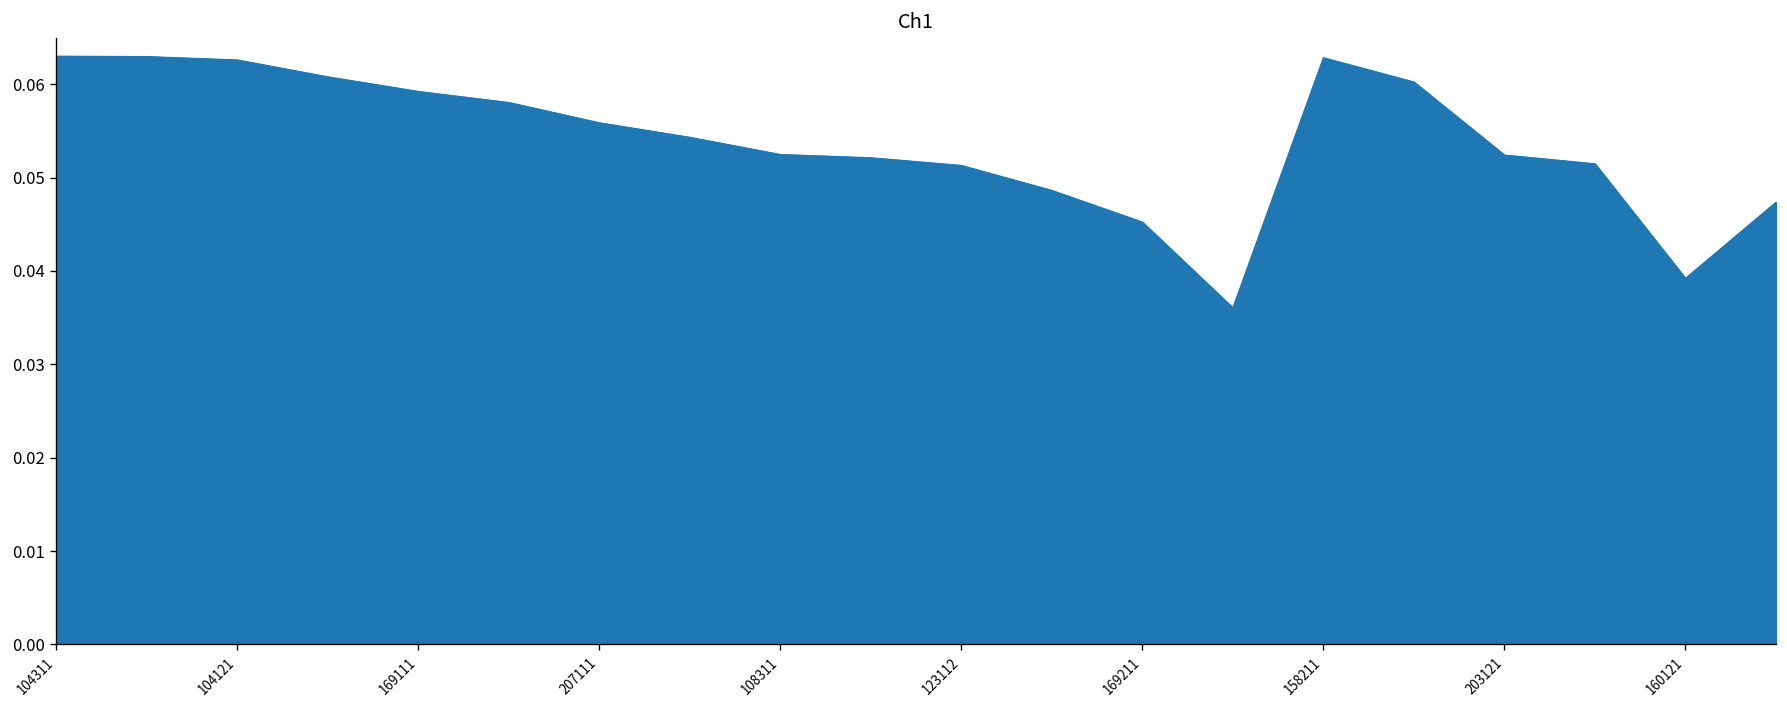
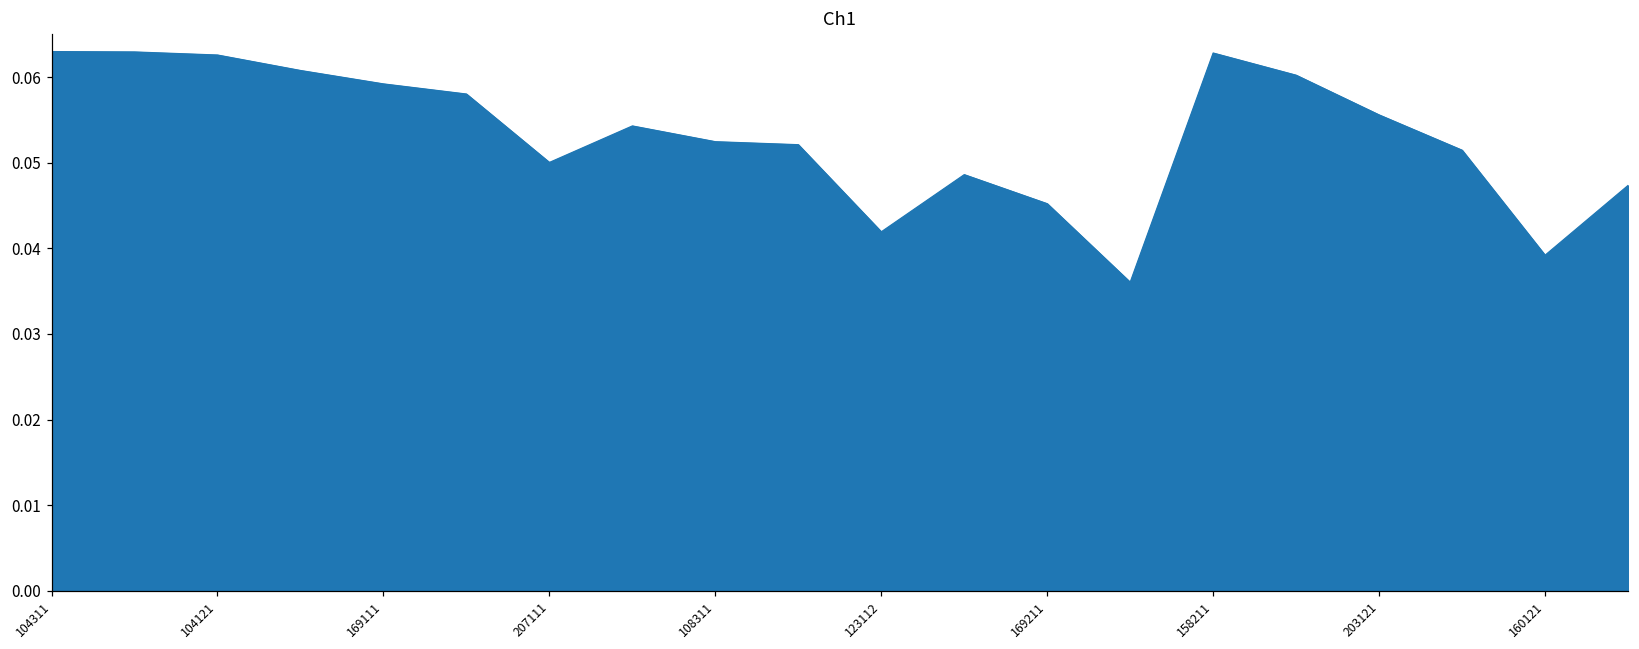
  {
    "104311": 0.063,
    "104121": 0.063,
    "169111": 0.059,
-   "207111": 0.056,
+   "207111": 0.050,
    "108311": 0.052,
-   "123112": 0.051,
+   "123112": 0.042,
    "169211": 0.045,
    "158211": 0.063,
-   "203121": 0.052,
+   "203121": 0.056,
    "160121": 0.039
  }
